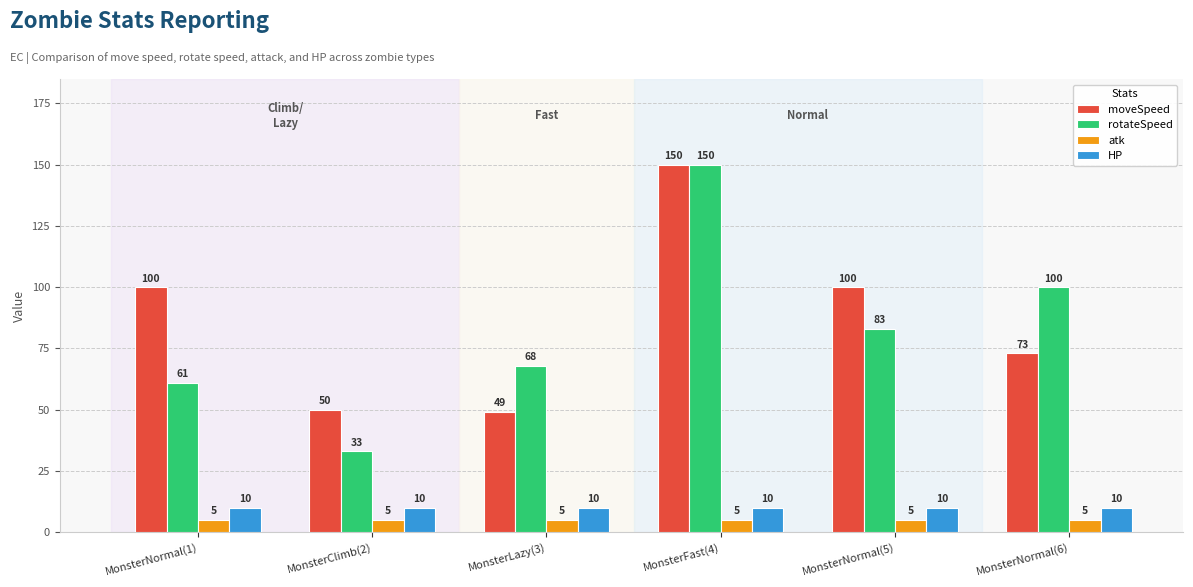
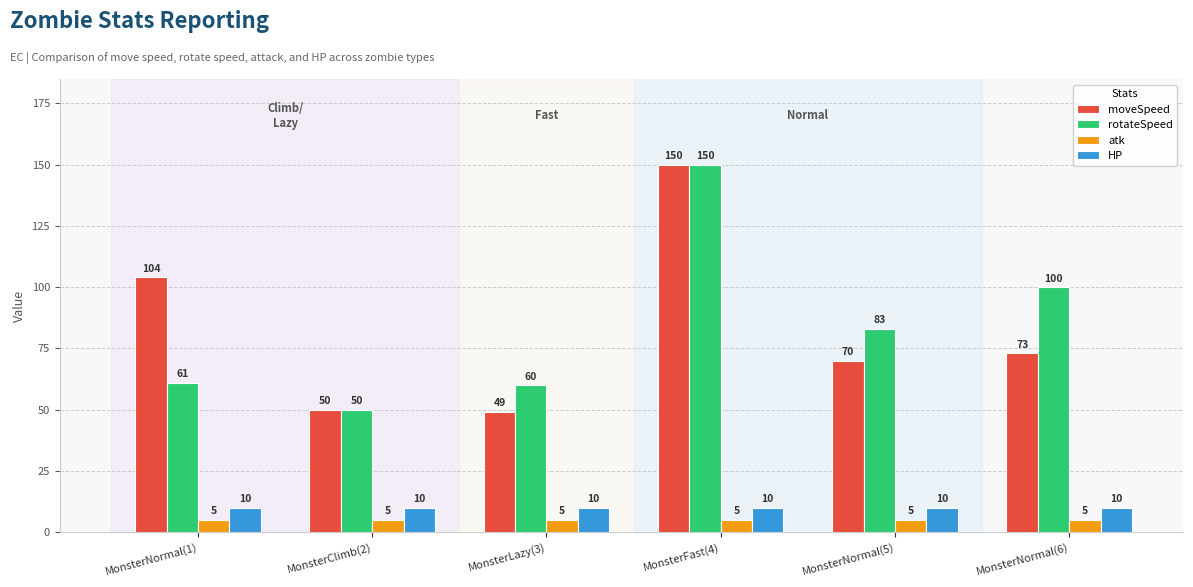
  {
    "moveSpeed": {
-     "MonsterNormal(1)": 100,
+     "MonsterNormal(1)": 104,
      "MonsterClimb(2)": 50,
      "MonsterLazy(3)": 49,
      "MonsterFast(4)": 150,
-     "MonsterNormal(5)": 100,
+     "MonsterNormal(5)": 70,
      "MonsterNormal(6)": 73
    },
    "rotateSpeed": {
      "MonsterNormal(1)": 61,
-     "MonsterClimb(2)": 33,
-     "MonsterLazy(3)": 68,
+     "MonsterClimb(2)": 50,
+     "MonsterLazy(3)": 60,
      "MonsterFast(4)": 150,
      "MonsterNormal(5)": 83,
      "MonsterNormal(6)": 100
    },
    "atk": {
      "MonsterNormal(1)": 5,
      "MonsterClimb(2)": 5,
      "MonsterLazy(3)": 5,
      "MonsterFast(4)": 5,
      "MonsterNormal(5)": 5,
      "MonsterNormal(6)": 5
    },
    "HP": {
      "MonsterNormal(1)": 10,
      "MonsterClimb(2)": 10,
      "MonsterLazy(3)": 10,
      "MonsterFast(4)": 10,
      "MonsterNormal(5)": 10,
      "MonsterNormal(6)": 10
    }
  }
